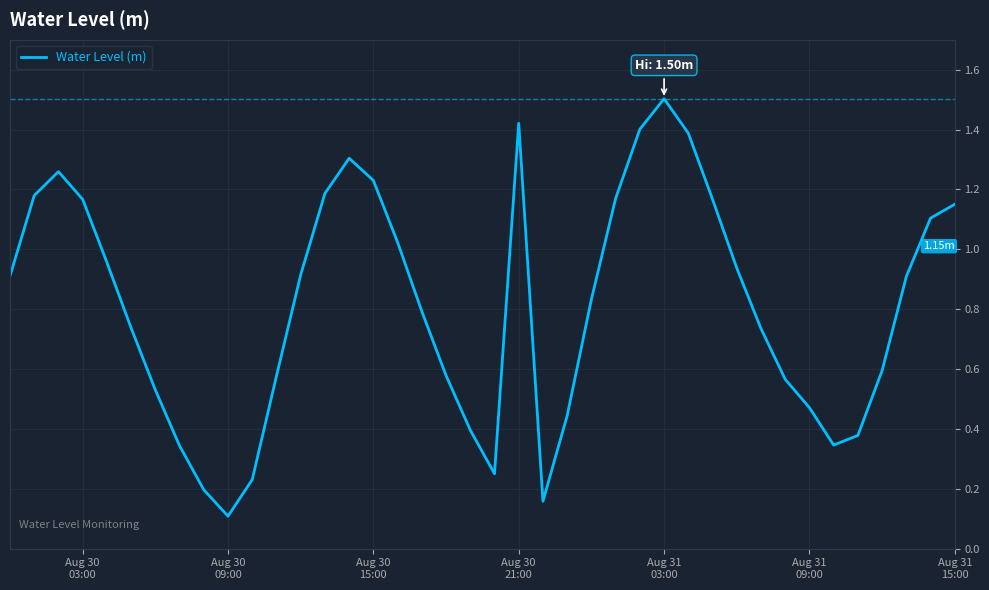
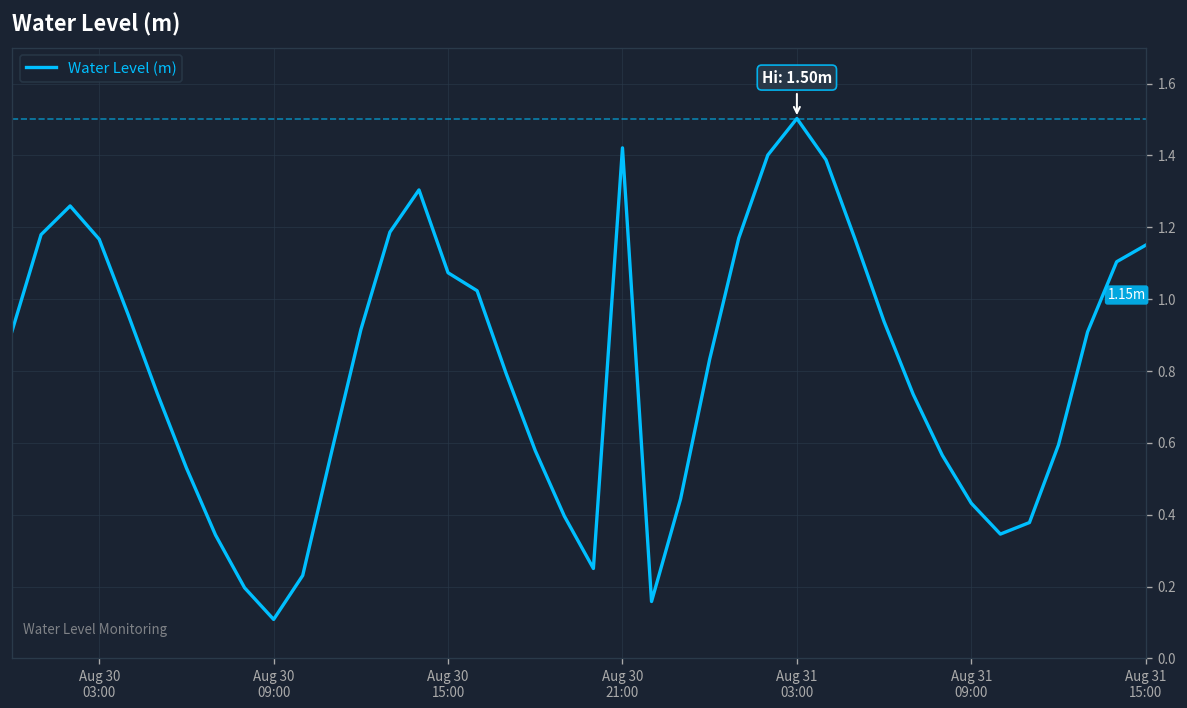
  {
    "Aug 30 03:00": 1.17,
    "Aug 30 09:00": 0.11,
-   "Aug 30 15:00": 1.23,
+   "Aug 30 15:00": 1.07,
    "Aug 30 21:00": 1.42,
-   "Aug 31 09:00": 0.47,
+   "Aug 31 09:00": 0.43,
    "Aug 31 15:00": 1.15
  }
